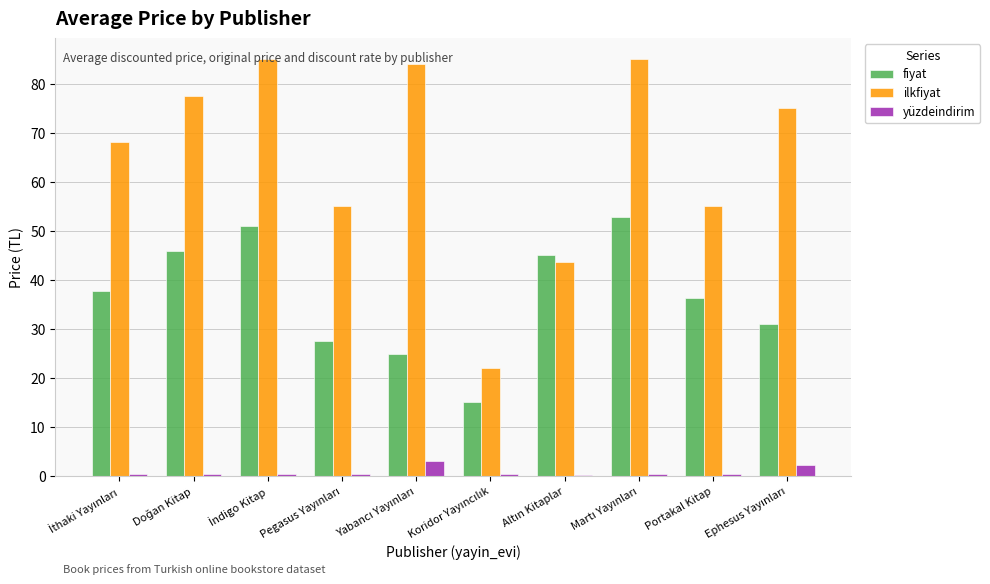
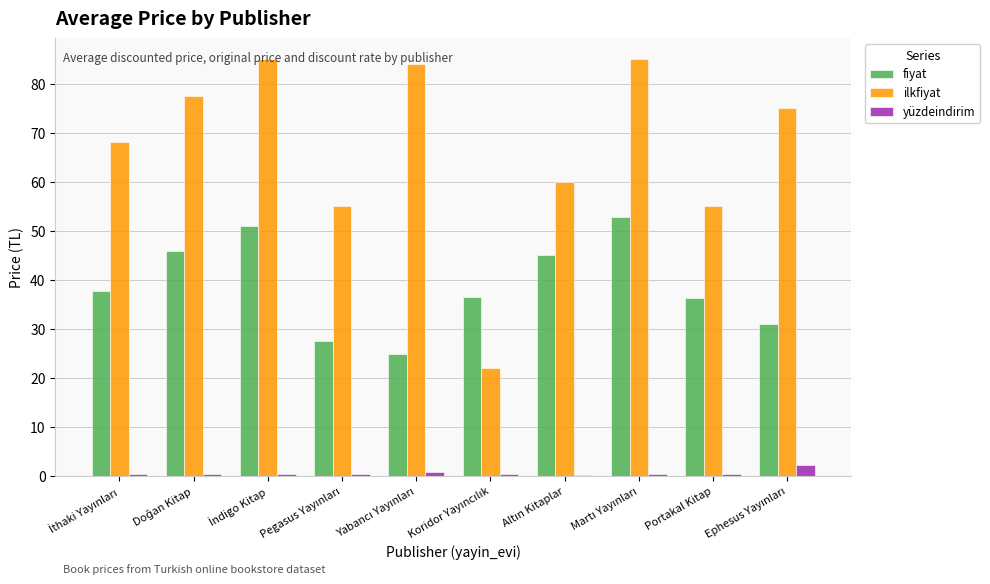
  {
    "fiyat": {
      "İthaki Yayınları": 38,
      "Doğan Kitap": 46,
      "İndigo Kitap": 51,
      "Pegasus Yayınları": 27,
      "Yabancı Yayınları": 25,
-     "Koridor Yayıncılık": 15,
+     "Koridor Yayıncılık": 36,
      "Altın Kitaplar": 45,
      "Martı Yayınları": 53,
      "Portakal Kitap": 36,
      "Ephesus Yayınları": 31
    },
    "ilkfiyat": {
      "İthaki Yayınları": 68,
      "Doğan Kitap": 78,
      "İndigo Kitap": 85,
      "Pegasus Yayınları": 55,
      "Yabancı Yayınları": 84,
      "Koridor Yayıncılık": 22,
-     "Altın Kitaplar": 44,
+     "Altın Kitaplar": 60,
      "Martı Yayınları": 85,
      "Portakal Kitap": 55,
      "Ephesus Yayınları": 75
    },
    "yüzdeindirim": {
-     "Yabancı Yayınları": 3,
+     "Yabancı Yayınları": 1,
      "Ephesus Yayınları": 2
    }
  }
